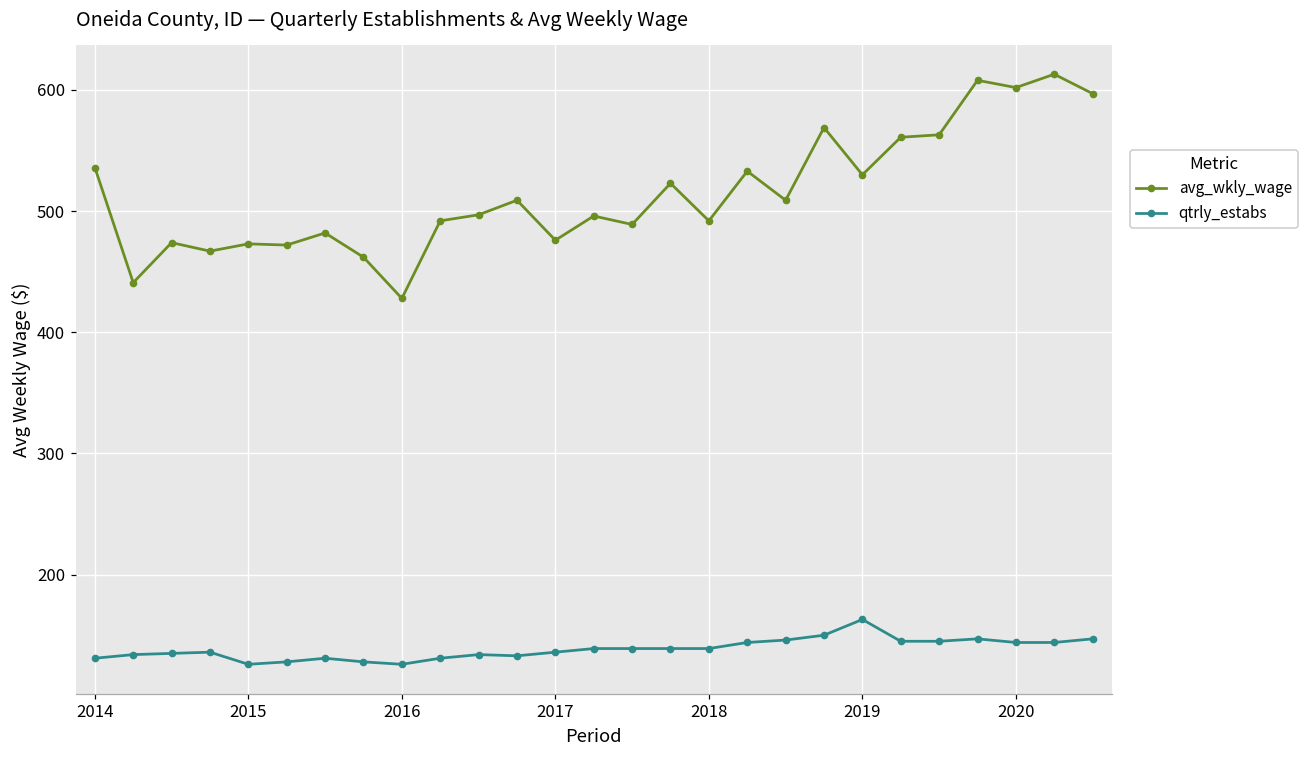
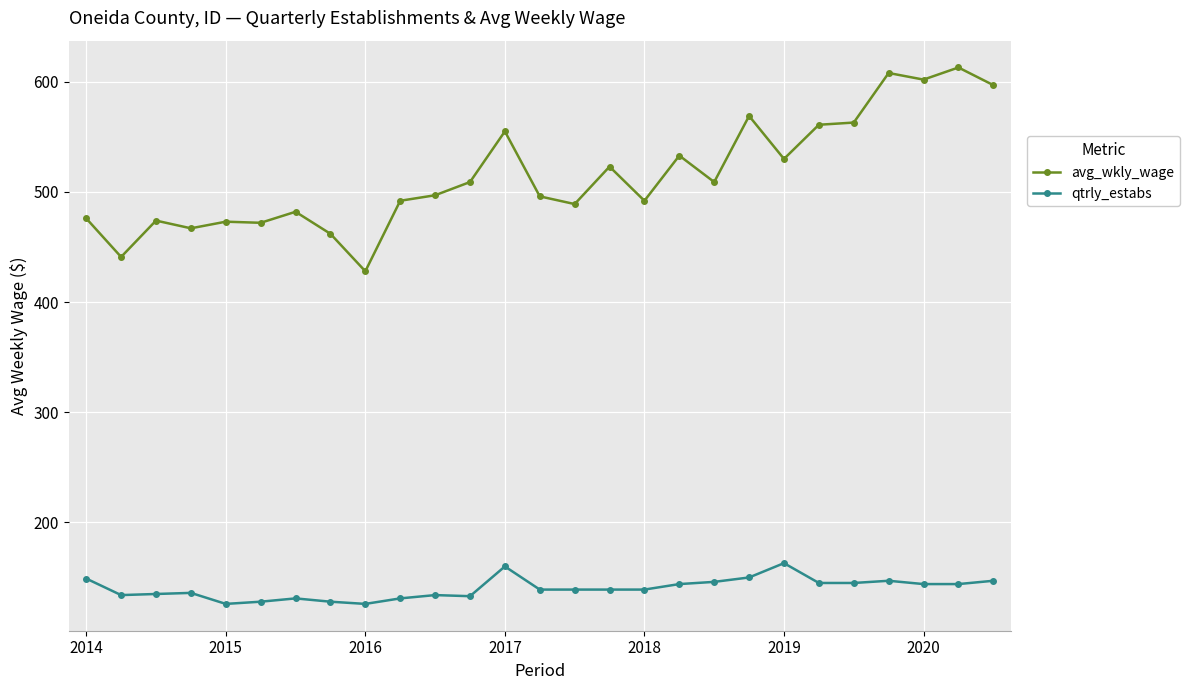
  {
    "avg_wkly_wage": {
-     "2014": 536,
+     "2014": 476,
      "2015": 473,
      "2016": 428,
-     "2017": 476,
+     "2017": 555,
      "2018": 492,
      "2019": 530,
      "2020": 602
    },
    "qtrly_estabs": {
-     "2014": 131,
+     "2014": 149,
      "2015": 126,
      "2016": 126,
-     "2017": 136,
+     "2017": 160,
      "2018": 139,
      "2019": 163,
      "2020": 144
    }
  }
